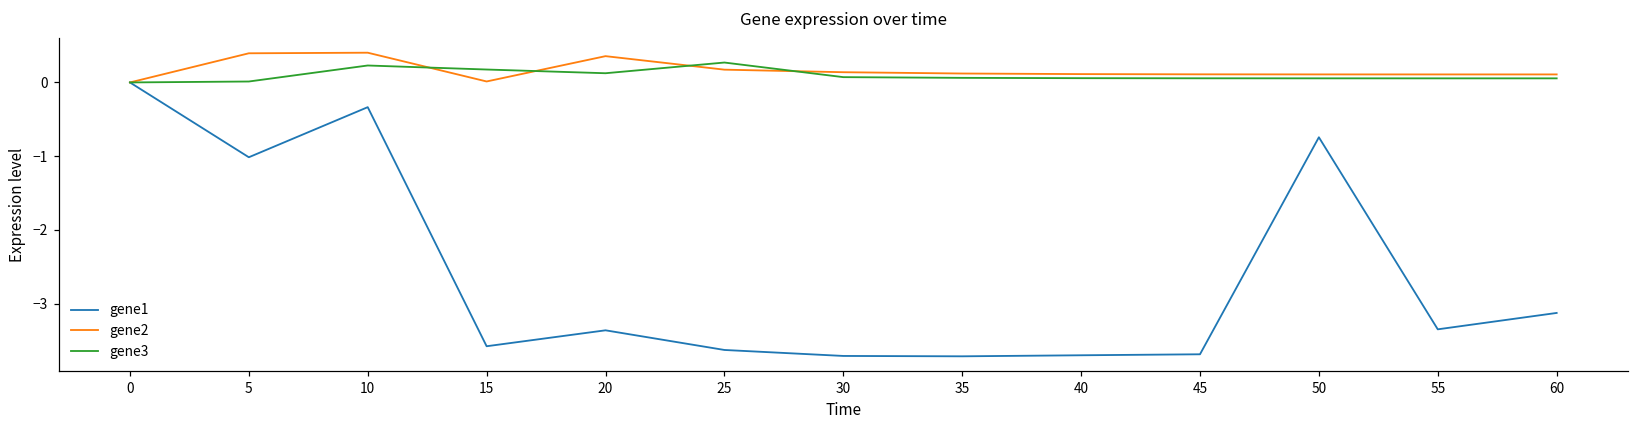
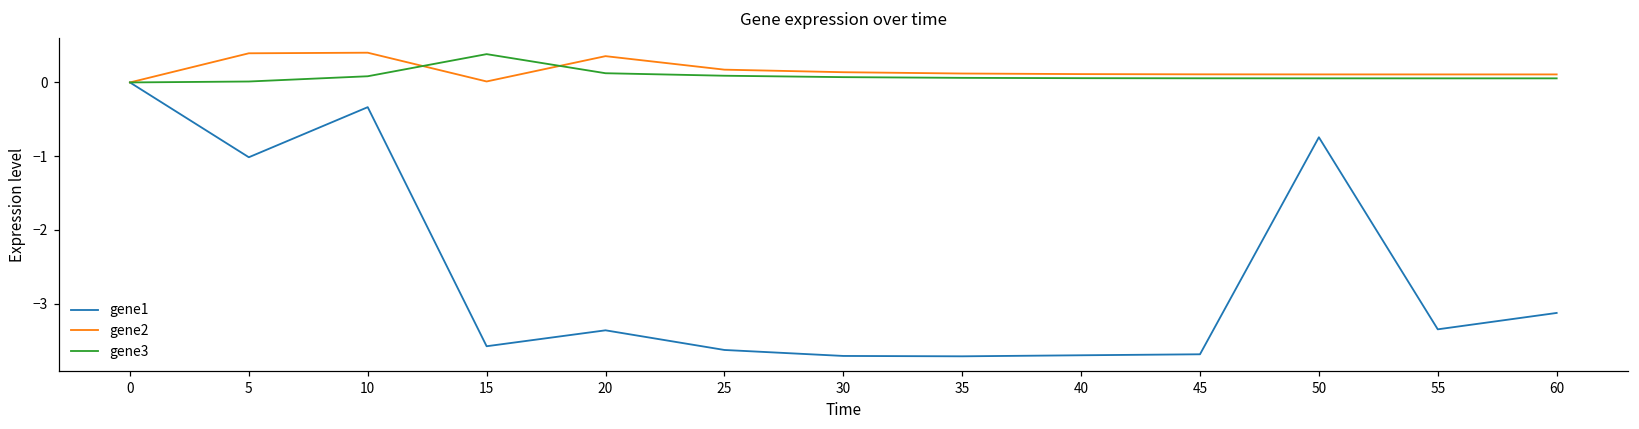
  {
    "gene1": {
      "5": -1.0,
      "10": -0.3,
      "15": -3.6,
      "20": -3.4,
      "25": -3.6,
      "30": -3.7,
      "35": -3.7,
      "40": -3.7,
      "45": -3.7,
      "50": -0.7,
      "55": -3.3,
      "60": -3.1
    },
    "gene2": {
      "5": 0.4,
      "10": 0.4,
      "15": 0.0,
      "20": 0.4,
      "25": 0.2,
      "30": 0.1,
      "35": 0.1,
      "40": 0.1,
      "45": 0.1,
      "50": 0.1,
      "55": 0.1,
      "60": 0.1
    },
    "gene3": {
      "5": 0.0,
-     "10": 0.2,
-     "15": 0.2,
+     "10": 0.1,
+     "15": 0.4,
      "20": 0.1,
-     "25": 0.3,
+     "25": 0.1,
      "30": 0.1,
      "35": 0.1,
      "40": 0.1,
      "45": 0.1,
      "50": 0.1,
      "55": 0.1,
      "60": 0.1
    }
  }
